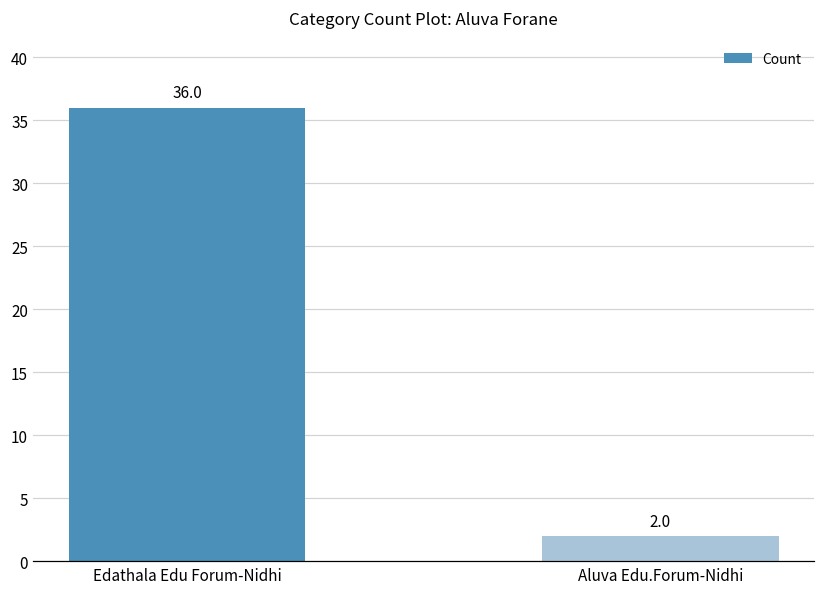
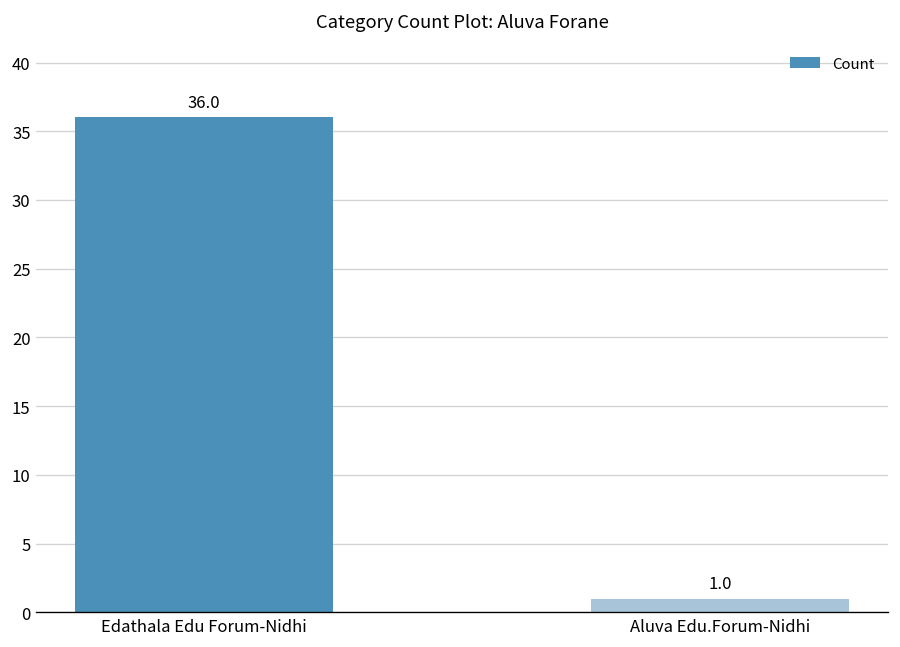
  {
    "Edathala Edu Forum-Nidhi": 36.0,
-   "Aluva Edu.Forum-Nidhi": 2.0
+   "Aluva Edu.Forum-Nidhi": 1.0
  }
